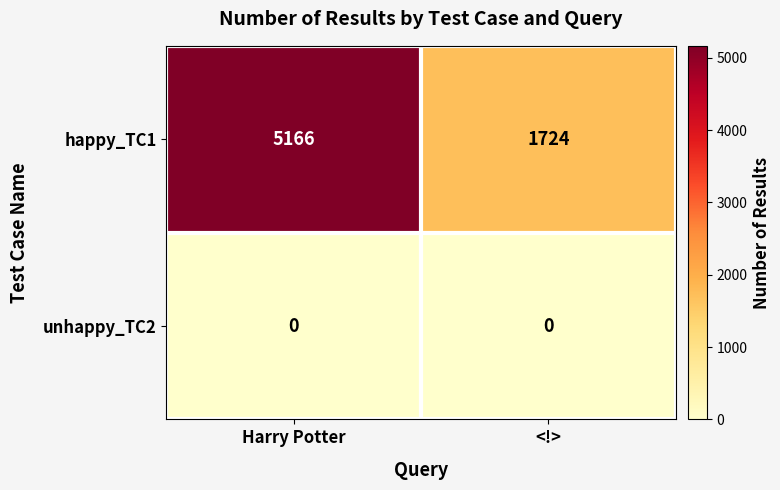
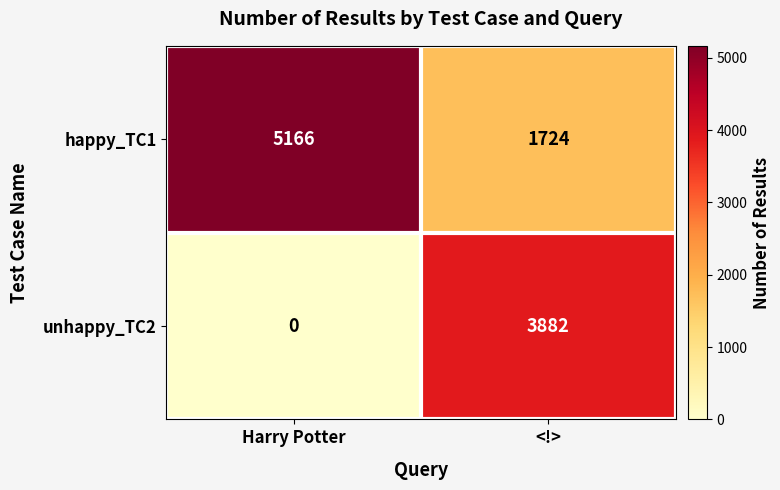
  {
    "happy_TC1": {
      "Harry Potter": 5166,
      "<!>": 1724
    },
    "unhappy_TC2": {
      "Harry Potter": 0,
-     "<!>": 0
+     "<!>": 3882
    }
  }
